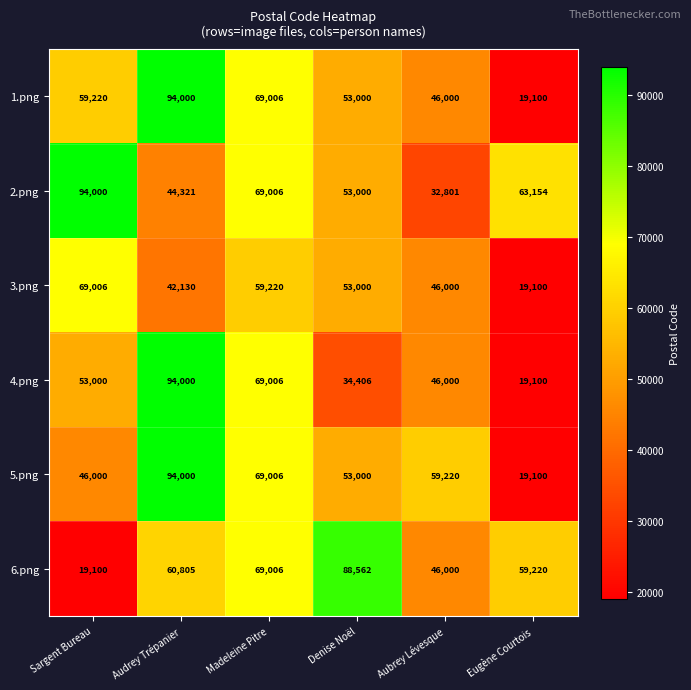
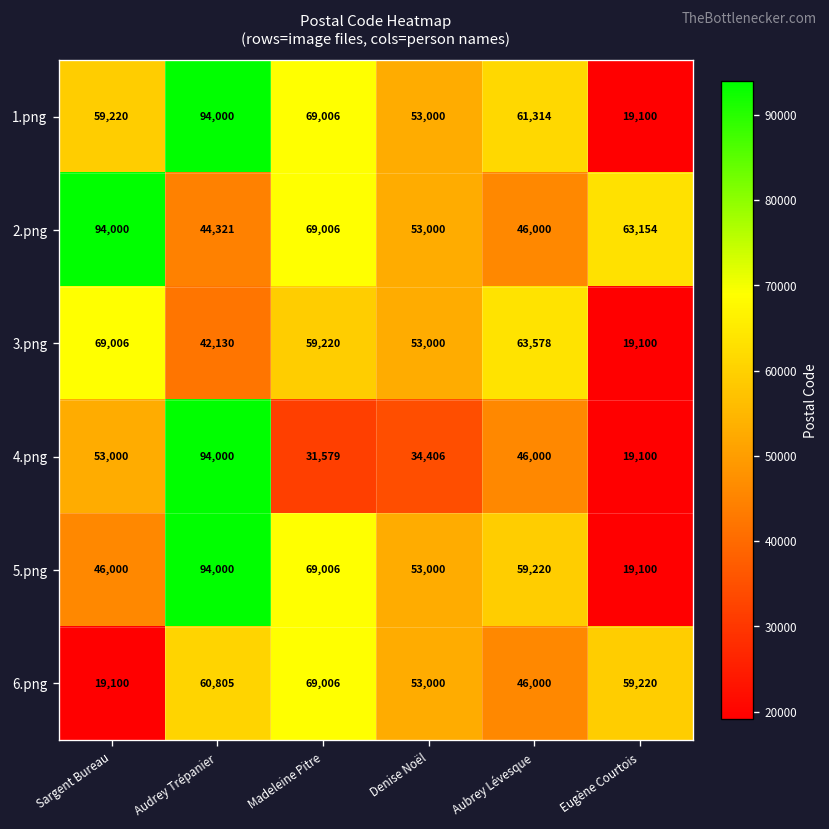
  {
    "1.png": {
      "Sargent Bureau": "59,220",
      "Audrey Trépanier": "94,000",
      "Madeleine Pitre": "69,006",
      "Denise Noël": "53,000",
-     "Aubrey Lévesque": "46,000",
+     "Aubrey Lévesque": "61,314",
      "Eugène Courtois": "19,100"
    },
    "2.png": {
      "Sargent Bureau": "94,000",
      "Audrey Trépanier": "44,321",
      "Madeleine Pitre": "69,006",
      "Denise Noël": "53,000",
-     "Aubrey Lévesque": "32,801",
+     "Aubrey Lévesque": "46,000",
      "Eugène Courtois": "63,154"
    },
    "3.png": {
      "Sargent Bureau": "69,006",
      "Audrey Trépanier": "42,130",
      "Madeleine Pitre": "59,220",
      "Denise Noël": "53,000",
-     "Aubrey Lévesque": "46,000",
+     "Aubrey Lévesque": "63,578",
      "Eugène Courtois": "19,100"
    },
    "4.png": {
      "Sargent Bureau": "53,000",
      "Audrey Trépanier": "94,000",
-     "Madeleine Pitre": "69,006",
+     "Madeleine Pitre": "31,579",
      "Denise Noël": "34,406",
      "Aubrey Lévesque": "46,000",
      "Eugène Courtois": "19,100"
    },
    "5.png": {
      "Sargent Bureau": "46,000",
      "Audrey Trépanier": "94,000",
      "Madeleine Pitre": "69,006",
      "Denise Noël": "53,000",
      "Aubrey Lévesque": "59,220",
      "Eugène Courtois": "19,100"
    },
    "6.png": {
      "Sargent Bureau": "19,100",
      "Audrey Trépanier": "60,805",
      "Madeleine Pitre": "69,006",
-     "Denise Noël": "88,562",
+     "Denise Noël": "53,000",
      "Aubrey Lévesque": "46,000",
      "Eugène Courtois": "59,220"
    }
  }
